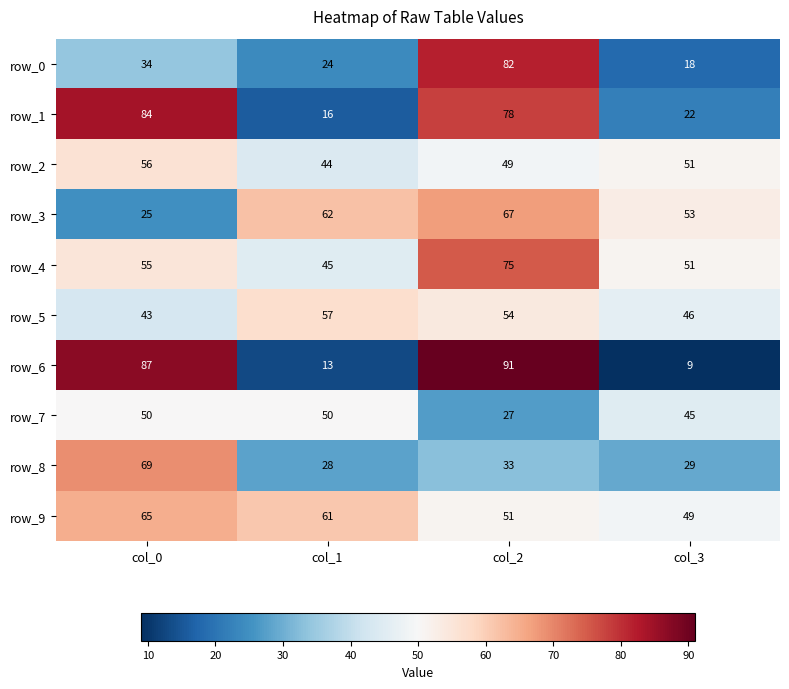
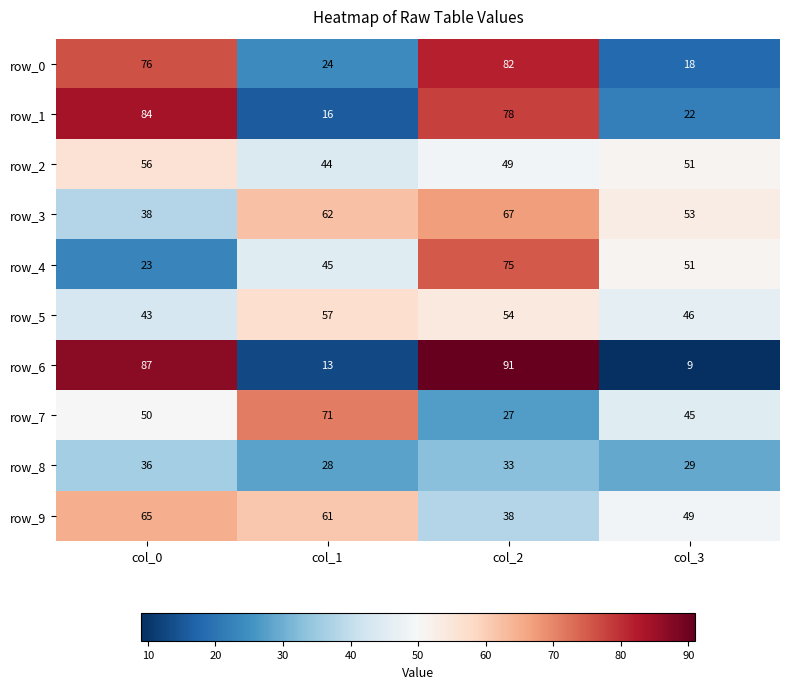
  {
    "row_0": {
-     "col_0": 34,
+     "col_0": 76,
      "col_1": 24,
      "col_2": 82,
      "col_3": 18
    },
    "row_1": {
      "col_0": 84,
      "col_1": 16,
      "col_2": 78,
      "col_3": 22
    },
    "row_2": {
      "col_0": 56,
      "col_1": 44,
      "col_2": 49,
      "col_3": 51
    },
    "row_3": {
-     "col_0": 25,
+     "col_0": 38,
      "col_1": 62,
      "col_2": 67,
      "col_3": 53
    },
    "row_4": {
-     "col_0": 55,
+     "col_0": 23,
      "col_1": 45,
      "col_2": 75,
      "col_3": 51
    },
    "row_5": {
      "col_0": 43,
      "col_1": 57,
      "col_2": 54,
      "col_3": 46
    },
    "row_6": {
      "col_0": 87,
      "col_1": 13,
      "col_2": 91,
      "col_3": 9
    },
    "row_7": {
      "col_0": 50,
-     "col_1": 50,
+     "col_1": 71,
      "col_2": 27,
      "col_3": 45
    },
    "row_8": {
-     "col_0": 69,
+     "col_0": 36,
      "col_1": 28,
      "col_2": 33,
      "col_3": 29
    },
    "row_9": {
      "col_0": 65,
      "col_1": 61,
-     "col_2": 51,
+     "col_2": 38,
      "col_3": 49
    }
  }
